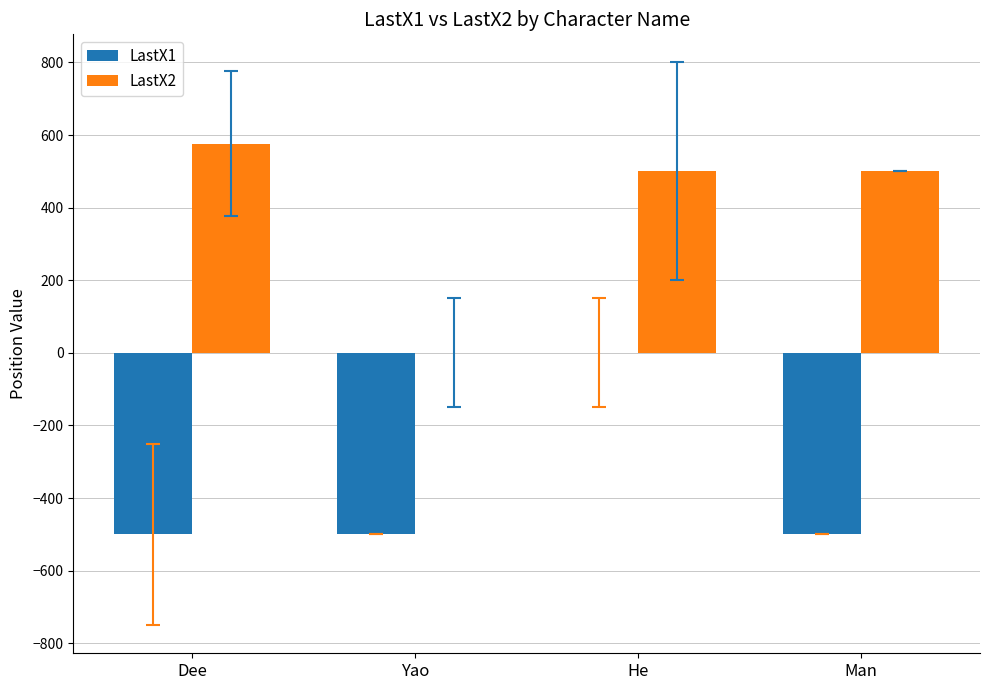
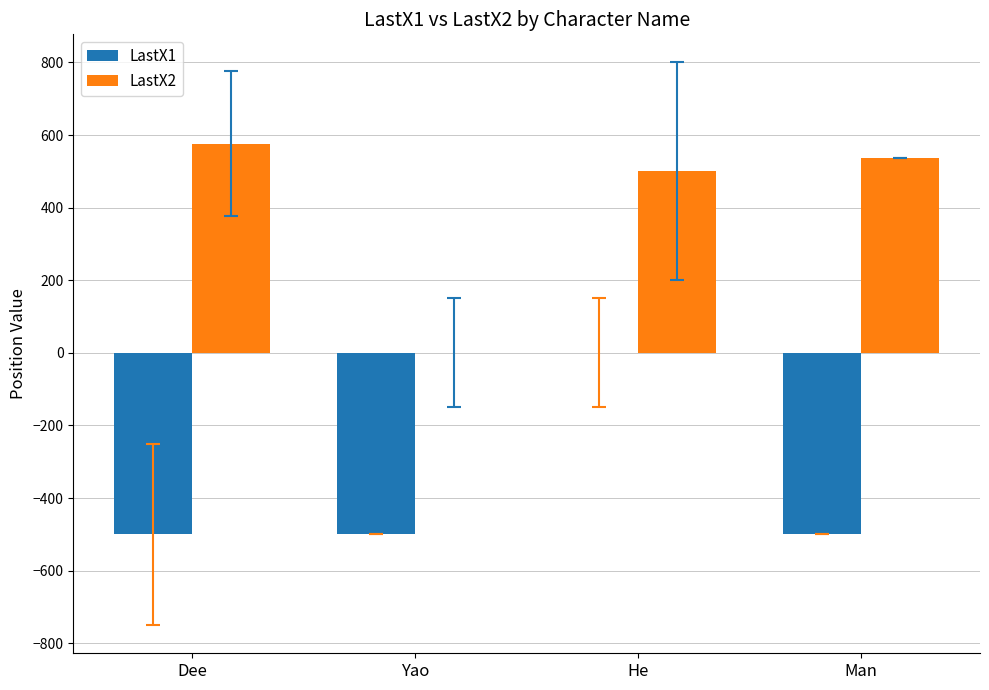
  {
    "LastX2": {
      "Dee": 580,
      "Yao": 0,
      "He": 500,
-     "Man": 500
+     "Man": 540
    }
  }
